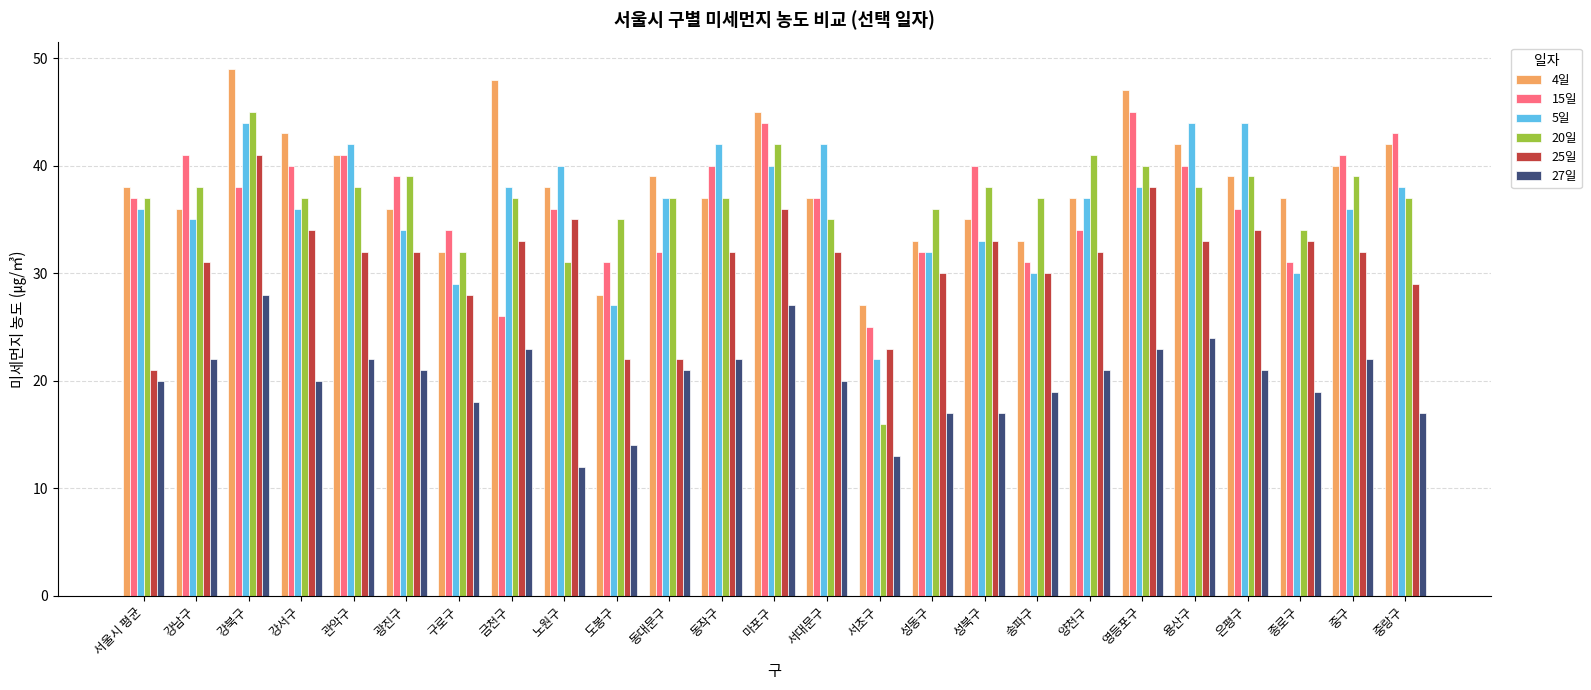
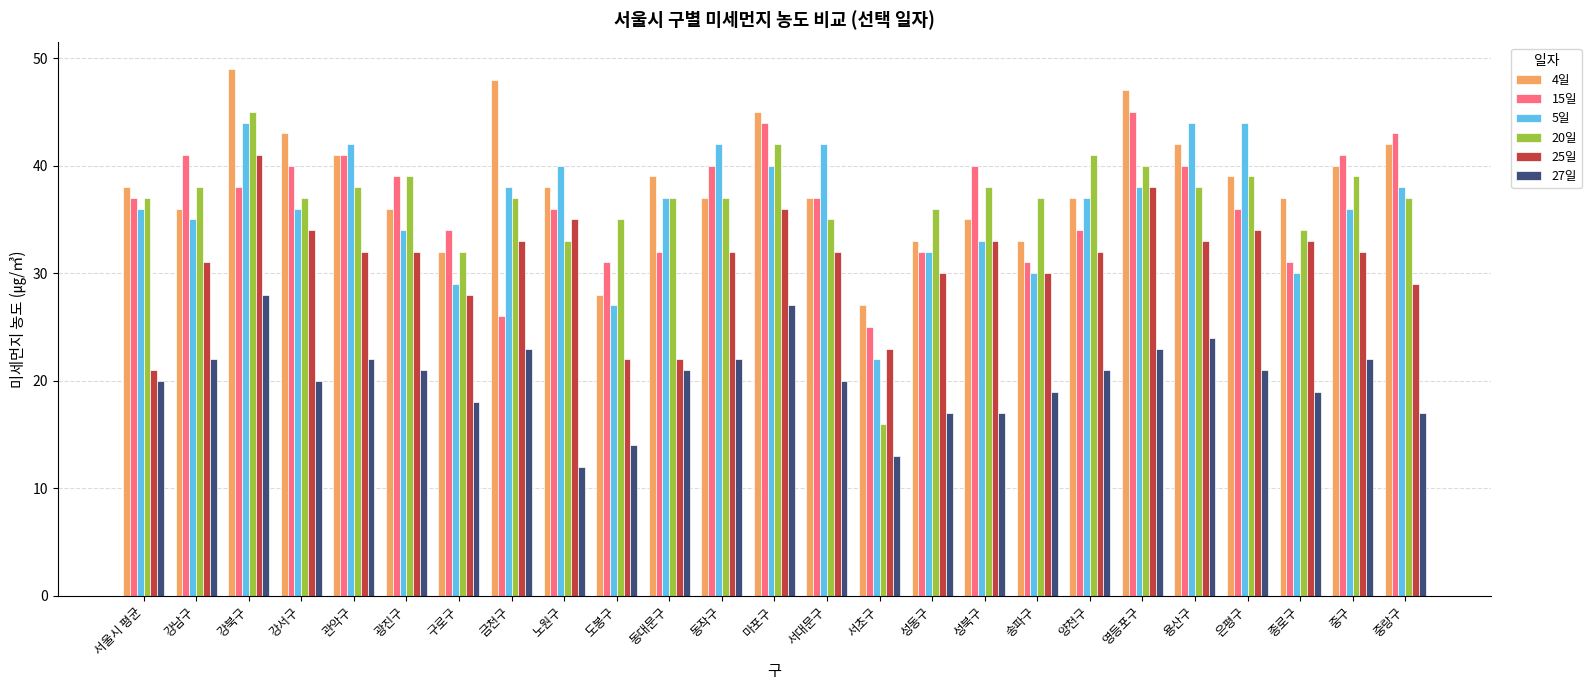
  {
    "4일": {
      "서울시 평균": 38,
      "강남구": 36,
      "강북구": 49,
      "강서구": 43,
      "관악구": 41,
      "광진구": 36,
      "구로구": 32,
      "금천구": 48,
      "노원구": 38,
      "도봉구": 28,
      "동대문구": 39,
      "동작구": 37,
      "마포구": 45,
      "서대문구": 37,
      "서초구": 27,
      "성동구": 33,
      "성북구": 35,
      "송파구": 33,
      "양천구": 37,
      "영등포구": 47,
      "용산구": 42,
      "은평구": 39,
      "종로구": 37,
      "중구": 40,
      "중랑구": 42
    },
    "15일": {
      "서울시 평균": 37,
      "강남구": 41,
      "강북구": 38,
      "강서구": 40,
      "관악구": 41,
      "광진구": 39,
      "구로구": 34,
      "금천구": 26,
      "노원구": 36,
      "도봉구": 31,
      "동대문구": 32,
      "동작구": 40,
      "마포구": 44,
      "서대문구": 37,
      "서초구": 25,
      "성동구": 32,
      "성북구": 40,
      "송파구": 31,
      "양천구": 34,
      "영등포구": 45,
      "용산구": 40,
      "은평구": 36,
      "종로구": 31,
      "중구": 41,
      "중랑구": 43
    },
    "5일": {
      "서울시 평균": 36,
      "강남구": 35,
      "강북구": 44,
      "강서구": 36,
      "관악구": 42,
      "광진구": 34,
      "구로구": 29,
      "금천구": 38,
      "노원구": 40,
      "도봉구": 27,
      "동대문구": 37,
      "동작구": 42,
      "마포구": 40,
      "서대문구": 42,
      "서초구": 22,
      "성동구": 32,
      "성북구": 33,
      "송파구": 30,
      "양천구": 37,
      "영등포구": 38,
      "용산구": 44,
      "은평구": 44,
      "종로구": 30,
      "중구": 36,
      "중랑구": 38
    },
    "20일": {
      "서울시 평균": 37,
      "강남구": 38,
      "강북구": 45,
      "강서구": 37,
      "관악구": 38,
      "광진구": 39,
      "구로구": 32,
      "금천구": 37,
-     "노원구": 31,
+     "노원구": 33,
      "도봉구": 35,
      "동대문구": 37,
      "동작구": 37,
      "마포구": 42,
      "서대문구": 35,
      "서초구": 16,
      "성동구": 36,
      "성북구": 38,
      "송파구": 37,
      "양천구": 41,
      "영등포구": 40,
      "용산구": 38,
      "은평구": 39,
      "종로구": 34,
      "중구": 39,
      "중랑구": 37
    },
    "25일": {
      "서울시 평균": 21,
      "강남구": 31,
      "강북구": 41,
      "강서구": 34,
      "관악구": 32,
      "광진구": 32,
      "구로구": 28,
      "금천구": 33,
      "노원구": 35,
      "도봉구": 22,
      "동대문구": 22,
      "동작구": 32,
      "마포구": 36,
      "서대문구": 32,
      "서초구": 23,
      "성동구": 30,
      "성북구": 33,
      "송파구": 30,
      "양천구": 32,
      "영등포구": 38,
      "용산구": 33,
      "은평구": 34,
      "종로구": 33,
      "중구": 32,
      "중랑구": 29
    },
    "27일": {
      "서울시 평균": 20,
      "강남구": 22,
      "강북구": 28,
      "강서구": 20,
      "관악구": 22,
      "광진구": 21,
      "구로구": 18,
      "금천구": 23,
      "노원구": 12,
      "도봉구": 14,
      "동대문구": 21,
      "동작구": 22,
      "마포구": 27,
      "서대문구": 20,
      "서초구": 13,
      "성동구": 17,
      "성북구": 17,
      "송파구": 19,
      "양천구": 21,
      "영등포구": 23,
      "용산구": 24,
      "은평구": 21,
      "종로구": 19,
      "중구": 22,
      "중랑구": 17
    }
  }
